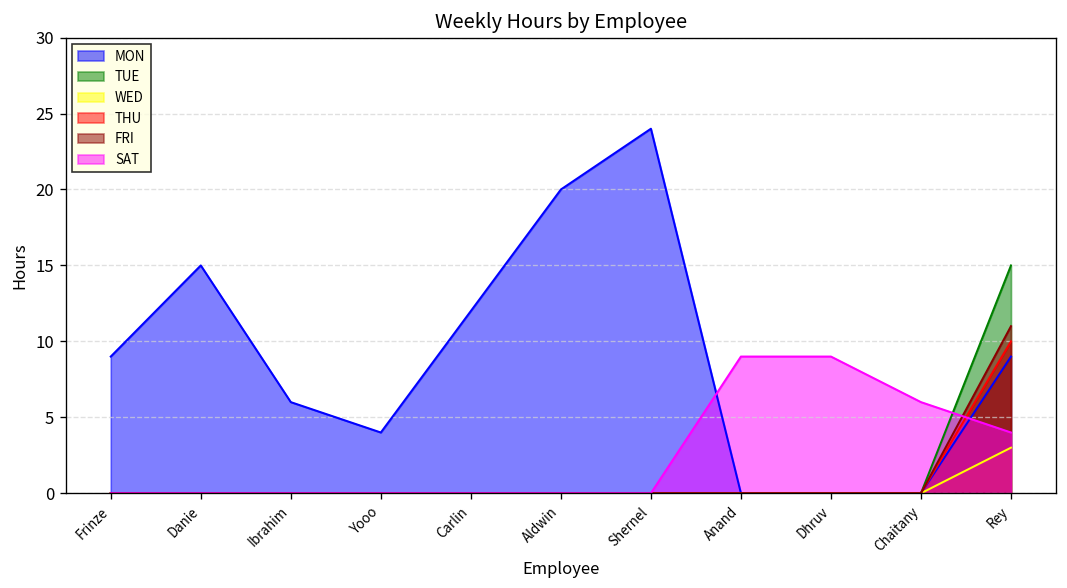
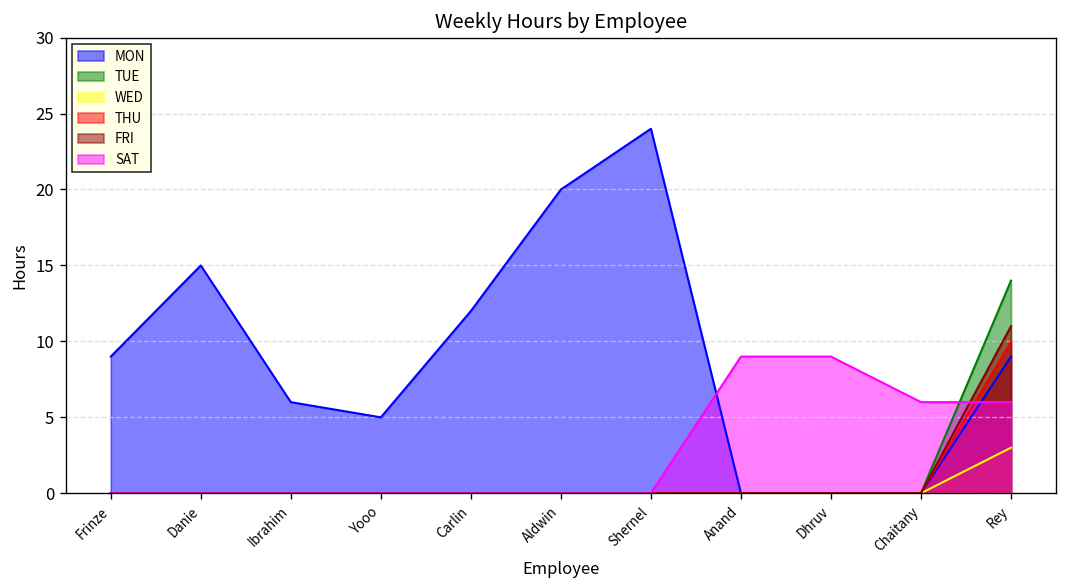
  {
    "MON": {
      "Frinze": 9,
      "Danie": 15,
      "Ibrahim": 6,
-     "Yooo": 4,
+     "Yooo": 5,
      "Carlin": 12,
      "Aldwin": 20,
      "Shernel": 24,
      "Rey": 9
    },
    "TUE": {
-     "Rey": 15
+     "Rey": 14
    },
    "WED": {
      "Rey": 3
    },
    "THU": {
      "Rey": 10
    },
    "FRI": {
      "Rey": 11
    },
    "SAT": {
      "Anand": 9,
      "Dhruv": 9,
      "Chaitany": 6,
-     "Rey": 4
+     "Rey": 6
    }
  }
